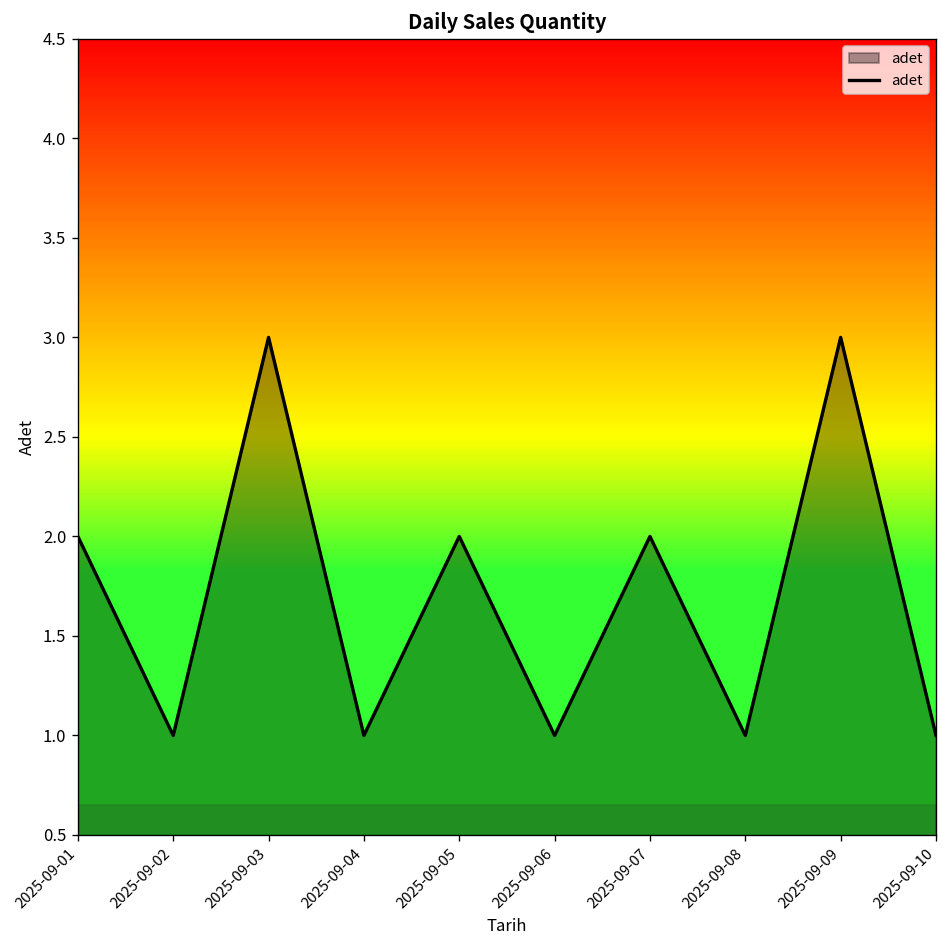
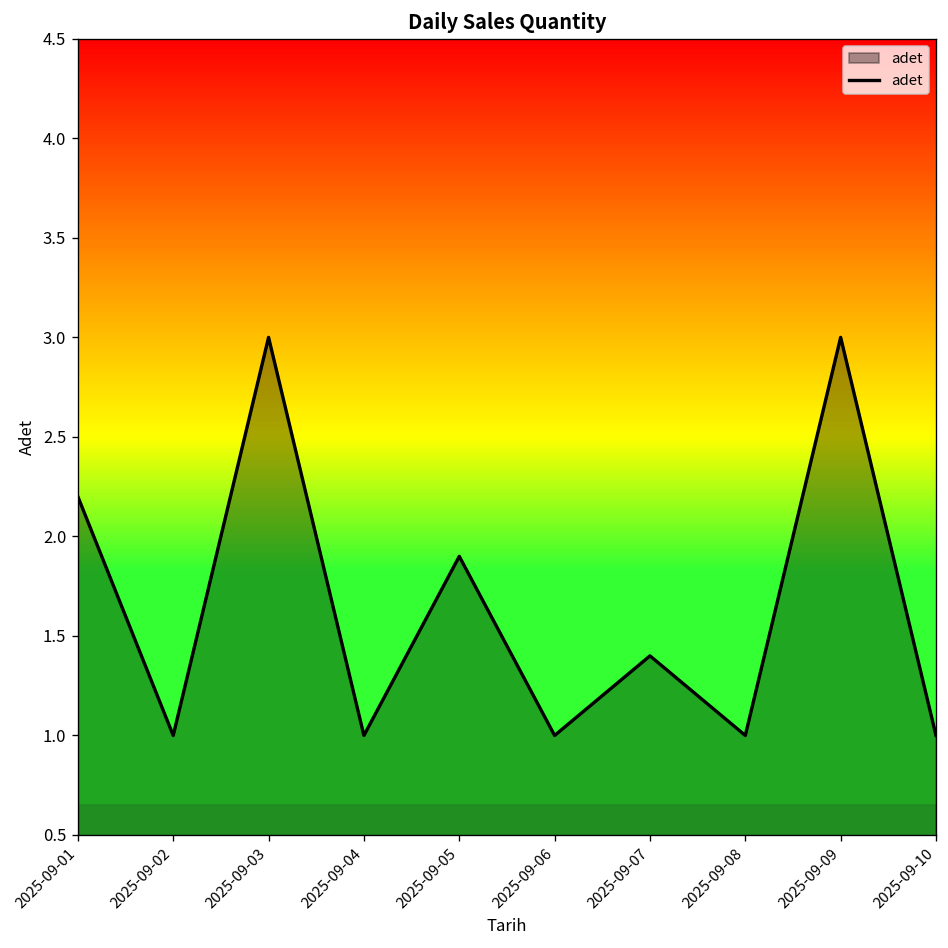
  {
-   "2025-09-01": 2.0,
+   "2025-09-01": 2.2,
    "2025-09-02": 1.0,
    "2025-09-03": 3.0,
    "2025-09-04": 1.0,
-   "2025-09-05": 2.0,
+   "2025-09-05": 1.9,
    "2025-09-06": 1.0,
-   "2025-09-07": 2.0,
+   "2025-09-07": 1.4,
    "2025-09-08": 1.0,
    "2025-09-09": 3.0,
    "2025-09-10": 1.0
  }
